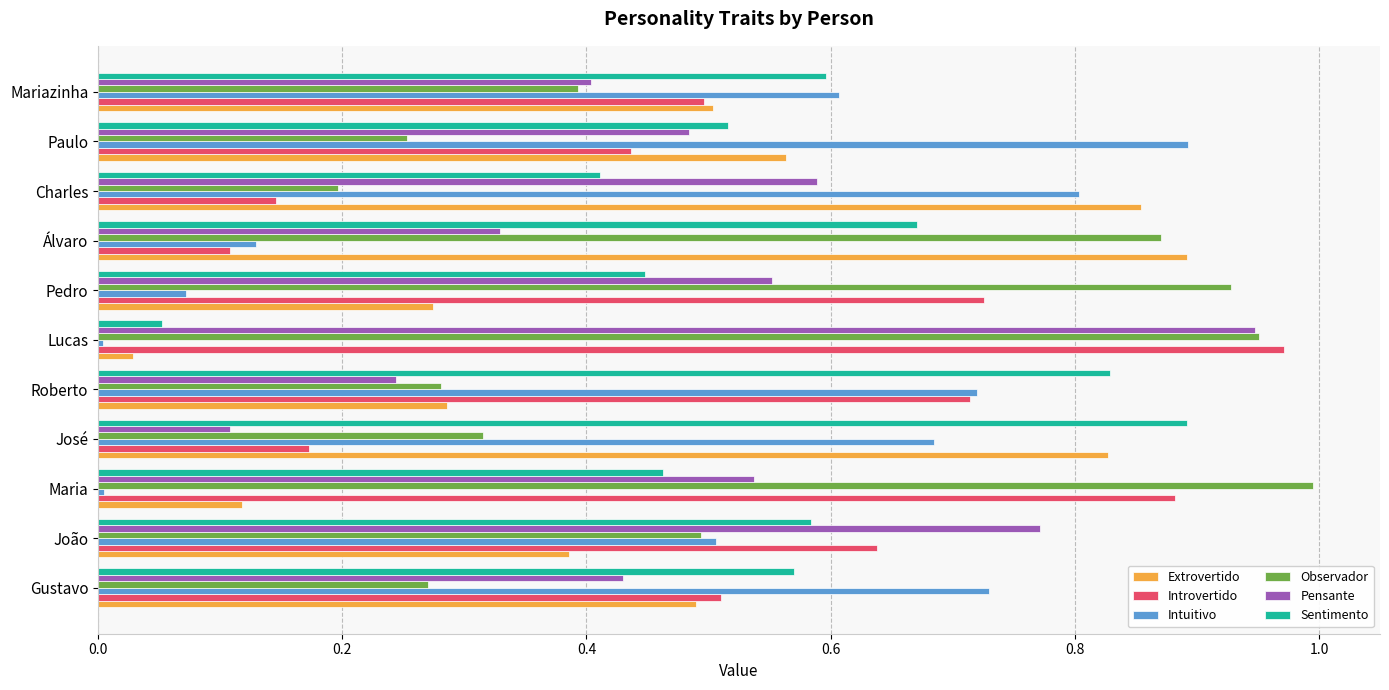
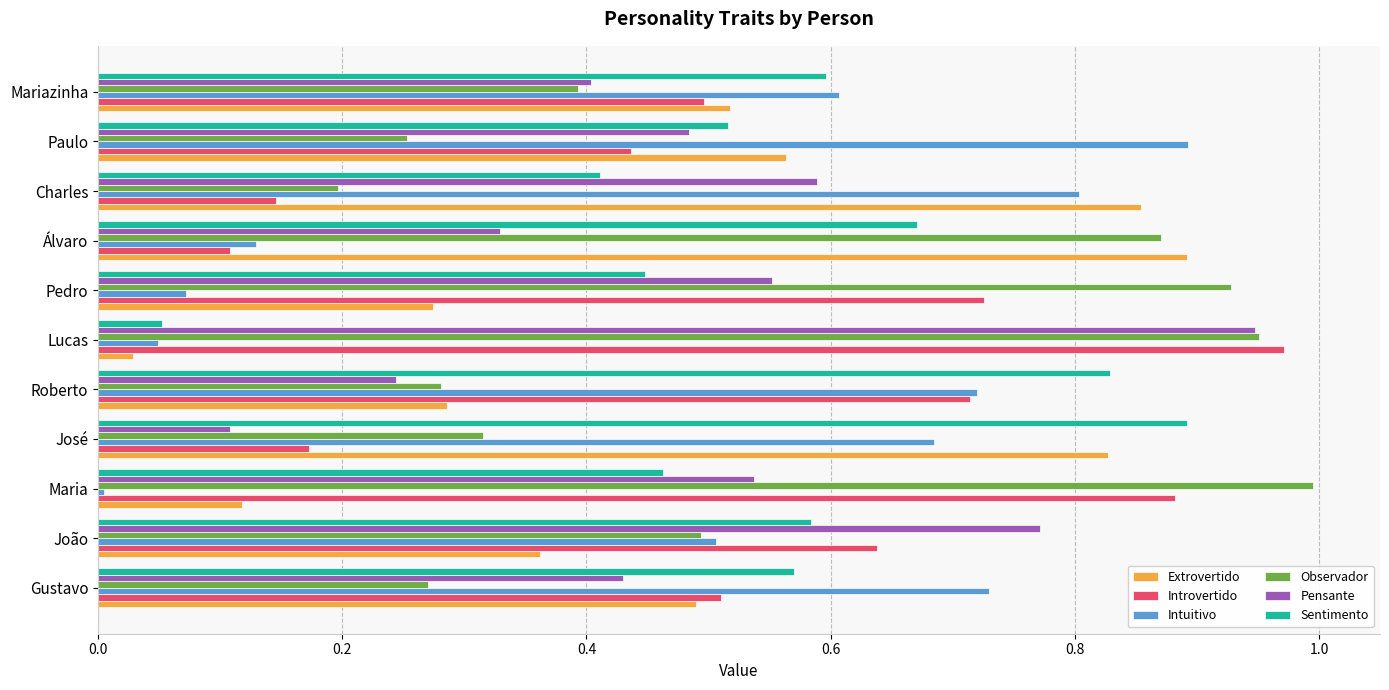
  {
    "Extrovertido": {
-     "Mariazinha": 0.504,
+     "Mariazinha": 0.518,
      "Paulo": 0.563,
      "Charles": 0.855,
      "Álvaro": 0.892,
      "Pedro": 0.274,
      "Lucas": 0.029,
      "Roberto": 0.286,
      "José": 0.827,
      "Maria": 0.118,
-     "João": 0.386,
+     "João": 0.362,
      "Gustavo": 0.490
    },
    "Introvertido": {
      "Mariazinha": 0.496,
      "Paulo": 0.437,
      "Charles": 0.145,
      "Álvaro": 0.108,
      "Pedro": 0.726,
      "Lucas": 0.971,
      "Roberto": 0.714,
      "José": 0.173,
      "Maria": 0.882,
      "João": 0.638,
      "Gustavo": 0.510
    },
    "Intuitivo": {
      "Mariazinha": 0.607,
      "Paulo": 0.893,
      "Charles": 0.803,
      "Álvaro": 0.130,
      "Pedro": 0.072,
-     "Lucas": 0.004,
+     "Lucas": 0.049,
      "Roberto": 0.720,
      "José": 0.685,
      "Maria": 0.005,
      "João": 0.506,
      "Gustavo": 0.730
    },
    "Observador": {
      "Mariazinha": 0.393,
      "Paulo": 0.253,
      "Charles": 0.197,
      "Álvaro": 0.870,
      "Pedro": 0.928,
      "Lucas": 0.951,
      "Roberto": 0.280,
      "José": 0.315,
      "Maria": 0.995,
      "João": 0.494,
      "Gustavo": 0.270
    },
    "Pensante": {
      "Mariazinha": 0.404,
      "Paulo": 0.484,
      "Charles": 0.589,
      "Álvaro": 0.329,
      "Pedro": 0.552,
      "Lucas": 0.948,
      "Roberto": 0.244,
      "José": 0.108,
      "Maria": 0.537,
      "João": 0.772,
      "Gustavo": 0.430
    },
    "Sentimento": {
      "Mariazinha": 0.596,
      "Paulo": 0.516,
      "Charles": 0.411,
      "Álvaro": 0.671,
      "Pedro": 0.448,
      "Lucas": 0.052,
      "Roberto": 0.829,
      "José": 0.892,
      "Maria": 0.463,
      "João": 0.584,
      "Gustavo": 0.570
    }
  }
